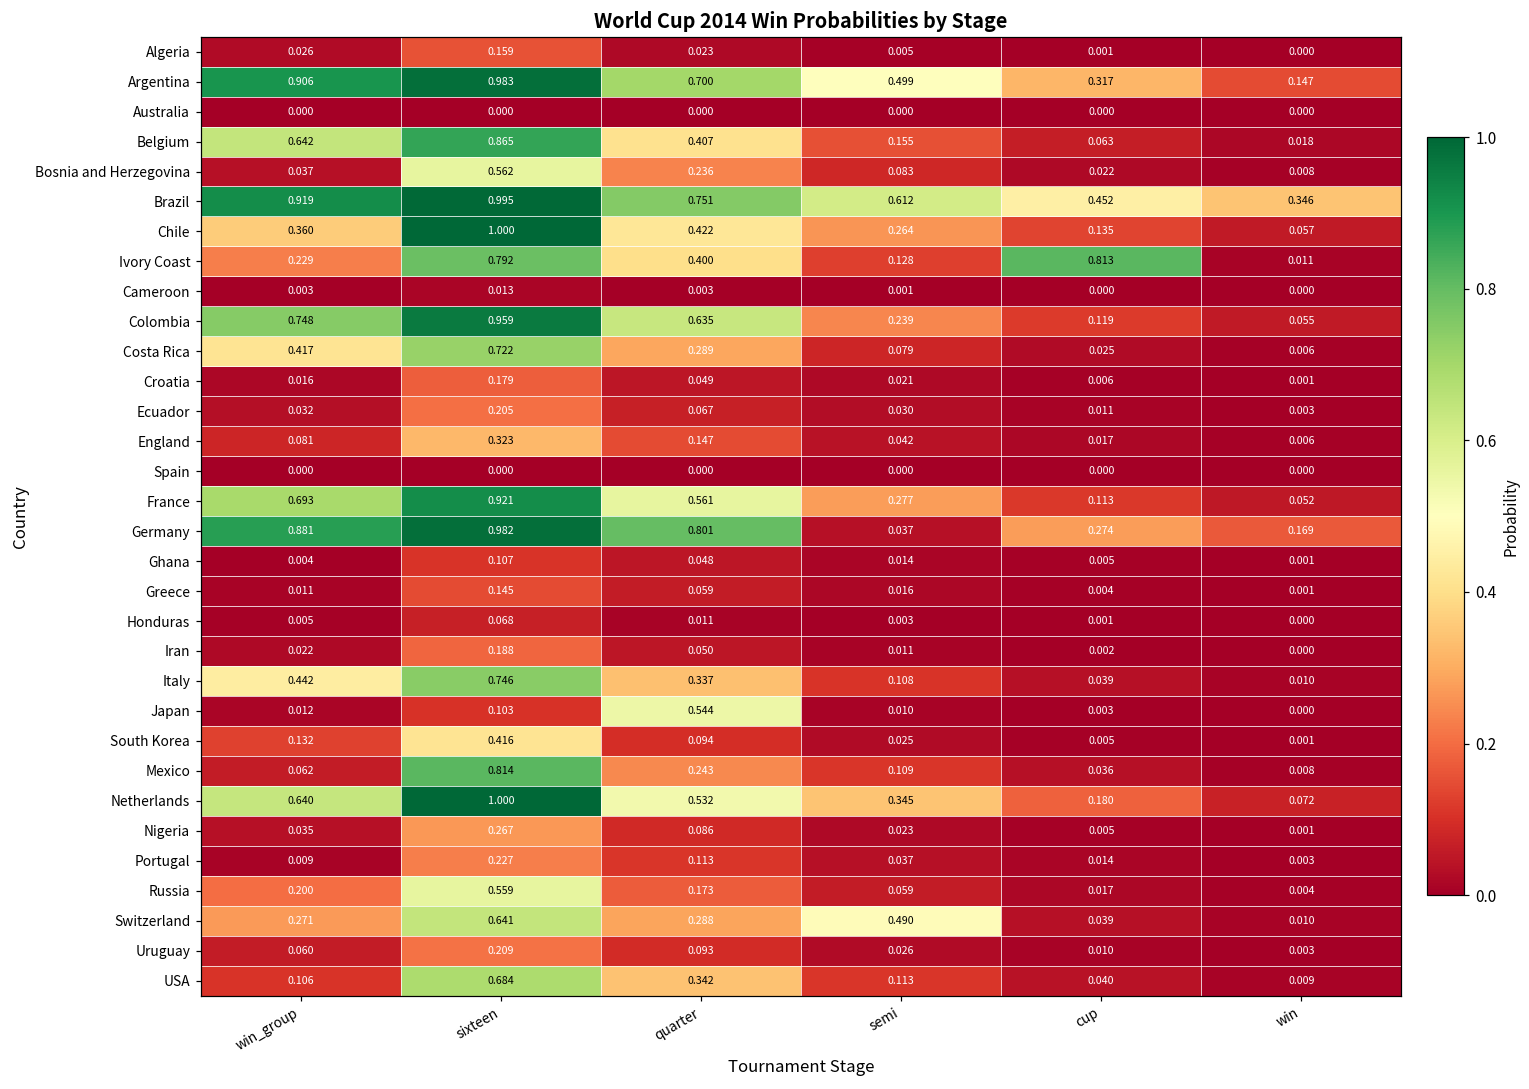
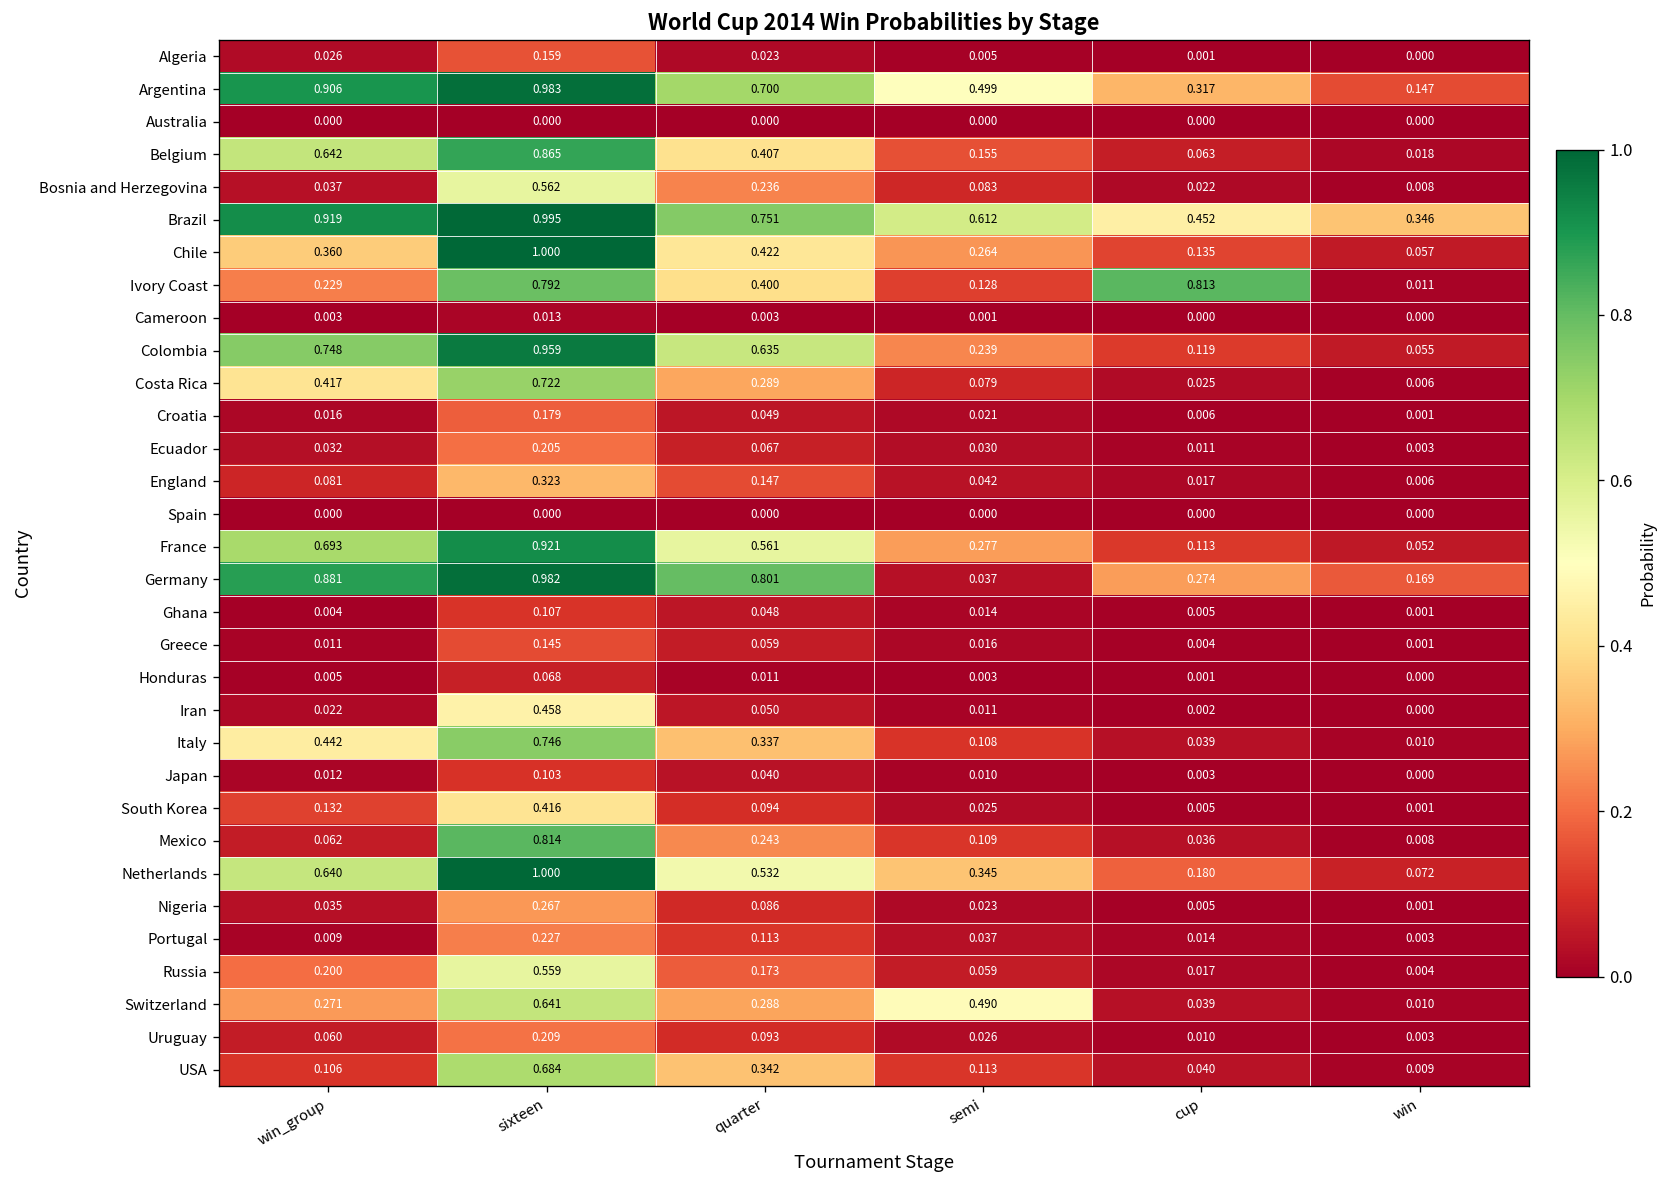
  {
    "Algeria": {
      "win_group": 0.026,
      "sixteen": 0.159,
      "quarter": 0.023,
      "semi": 0.005,
      "cup": 0.001,
      "win": 0.000
    },
    "Argentina": {
      "win_group": 0.906,
      "sixteen": 0.983,
      "quarter": 0.700,
      "semi": 0.499,
      "cup": 0.317,
      "win": 0.147
    },
    "Australia": {
      "win_group": 0.000,
      "sixteen": 0.000,
      "quarter": 0.000,
      "semi": 0.000,
      "cup": 0.000,
      "win": 0.000
    },
    "Belgium": {
      "win_group": 0.642,
      "sixteen": 0.865,
      "quarter": 0.407,
      "semi": 0.155,
      "cup": 0.063,
      "win": 0.018
    },
    "Bosnia and Herzegovina": {
      "win_group": 0.037,
      "sixteen": 0.562,
      "quarter": 0.236,
      "semi": 0.083,
      "cup": 0.022,
      "win": 0.008
    },
    "Brazil": {
      "win_group": 0.919,
      "sixteen": 0.995,
      "quarter": 0.751,
      "semi": 0.612,
      "cup": 0.452,
      "win": 0.346
    },
    "Chile": {
      "win_group": 0.360,
      "sixteen": 1.000,
      "quarter": 0.422,
      "semi": 0.264,
      "cup": 0.135,
      "win": 0.057
    },
    "Ivory Coast": {
      "win_group": 0.229,
      "sixteen": 0.792,
      "quarter": 0.400,
      "semi": 0.128,
      "cup": 0.813,
      "win": 0.011
    },
    "Cameroon": {
      "win_group": 0.003,
      "sixteen": 0.013,
      "quarter": 0.003,
      "semi": 0.001,
      "cup": 0.000,
      "win": 0.000
    },
    "Colombia": {
      "win_group": 0.748,
      "sixteen": 0.959,
      "quarter": 0.635,
      "semi": 0.239,
      "cup": 0.119,
      "win": 0.055
    },
    "Costa Rica": {
      "win_group": 0.417,
      "sixteen": 0.722,
      "quarter": 0.289,
      "semi": 0.079,
      "cup": 0.025,
      "win": 0.006
    },
    "Croatia": {
      "win_group": 0.016,
      "sixteen": 0.179,
      "quarter": 0.049,
      "semi": 0.021,
      "cup": 0.006,
      "win": 0.001
    },
    "Ecuador": {
      "win_group": 0.032,
      "sixteen": 0.205,
      "quarter": 0.067,
      "semi": 0.030,
      "cup": 0.011,
      "win": 0.003
    },
    "England": {
      "win_group": 0.081,
      "sixteen": 0.323,
      "quarter": 0.147,
      "semi": 0.042,
      "cup": 0.017,
      "win": 0.006
    },
    "Spain": {
      "win_group": 0.000,
      "sixteen": 0.000,
      "quarter": 0.000,
      "semi": 0.000,
      "cup": 0.000,
      "win": 0.000
    },
    "France": {
      "win_group": 0.693,
      "sixteen": 0.921,
      "quarter": 0.561,
      "semi": 0.277,
      "cup": 0.113,
      "win": 0.052
    },
    "Germany": {
      "win_group": 0.881,
      "sixteen": 0.982,
      "quarter": 0.801,
      "semi": 0.037,
      "cup": 0.274,
      "win": 0.169
    },
    "Ghana": {
      "win_group": 0.004,
      "sixteen": 0.107,
      "quarter": 0.048,
      "semi": 0.014,
      "cup": 0.005,
      "win": 0.001
    },
    "Greece": {
      "win_group": 0.011,
      "sixteen": 0.145,
      "quarter": 0.059,
      "semi": 0.016,
      "cup": 0.004,
      "win": 0.001
    },
    "Honduras": {
      "win_group": 0.005,
      "sixteen": 0.068,
      "quarter": 0.011,
      "semi": 0.003,
      "cup": 0.001,
      "win": 0.000
    },
    "Iran": {
      "win_group": 0.022,
-     "sixteen": 0.188,
+     "sixteen": 0.458,
      "quarter": 0.050,
      "semi": 0.011,
      "cup": 0.002,
      "win": 0.000
    },
    "Italy": {
      "win_group": 0.442,
      "sixteen": 0.746,
      "quarter": 0.337,
      "semi": 0.108,
      "cup": 0.039,
      "win": 0.010
    },
    "Japan": {
      "win_group": 0.012,
      "sixteen": 0.103,
-     "quarter": 0.544,
+     "quarter": 0.040,
      "semi": 0.010,
      "cup": 0.003,
      "win": 0.000
    },
    "South Korea": {
      "win_group": 0.132,
      "sixteen": 0.416,
      "quarter": 0.094,
      "semi": 0.025,
      "cup": 0.005,
      "win": 0.001
    },
    "Mexico": {
      "win_group": 0.062,
      "sixteen": 0.814,
      "quarter": 0.243,
      "semi": 0.109,
      "cup": 0.036,
      "win": 0.008
    },
    "Netherlands": {
      "win_group": 0.640,
      "sixteen": 1.000,
      "quarter": 0.532,
      "semi": 0.345,
      "cup": 0.180,
      "win": 0.072
    },
    "Nigeria": {
      "win_group": 0.035,
      "sixteen": 0.267,
      "quarter": 0.086,
      "semi": 0.023,
      "cup": 0.005,
      "win": 0.001
    },
    "Portugal": {
      "win_group": 0.009,
      "sixteen": 0.227,
      "quarter": 0.113,
      "semi": 0.037,
      "cup": 0.014,
      "win": 0.003
    },
    "Russia": {
      "win_group": 0.200,
      "sixteen": 0.559,
      "quarter": 0.173,
      "semi": 0.059,
      "cup": 0.017,
      "win": 0.004
    },
    "Switzerland": {
      "win_group": 0.271,
      "sixteen": 0.641,
      "quarter": 0.288,
      "semi": 0.490,
      "cup": 0.039,
      "win": 0.010
    },
    "Uruguay": {
      "win_group": 0.060,
      "sixteen": 0.209,
      "quarter": 0.093,
      "semi": 0.026,
      "cup": 0.010,
      "win": 0.003
    },
    "USA": {
      "win_group": 0.106,
      "sixteen": 0.684,
      "quarter": 0.342,
      "semi": 0.113,
      "cup": 0.040,
      "win": 0.009
    }
  }
